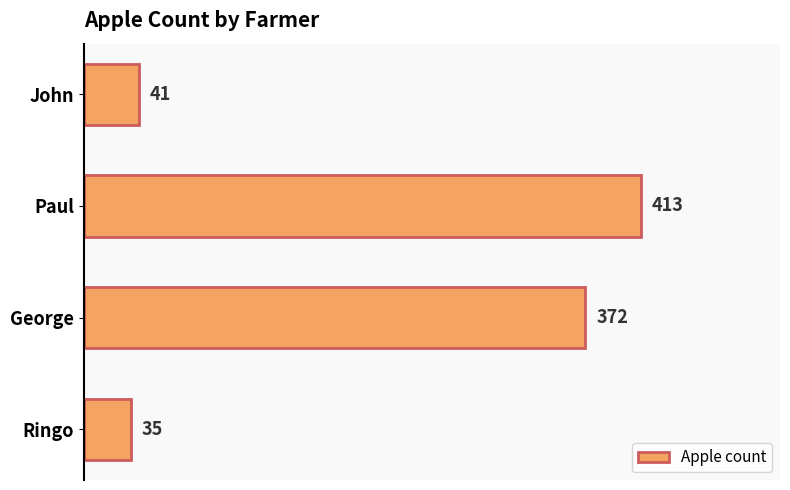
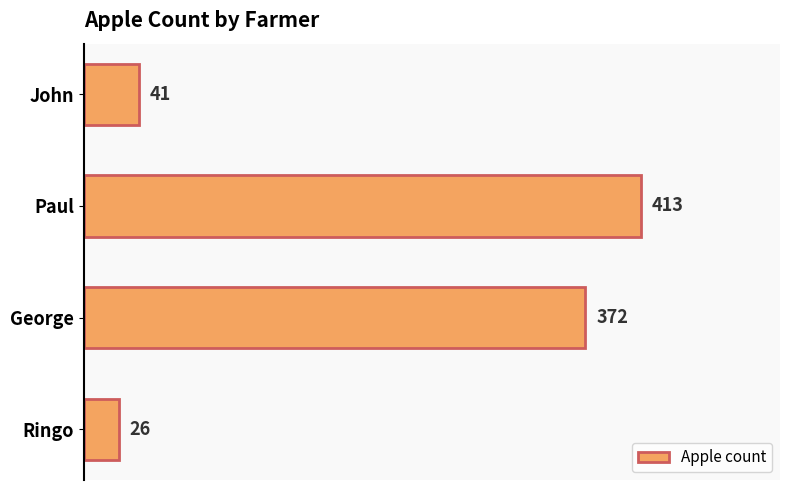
  {
    "John": 41,
    "Paul": 413,
    "George": 372,
-   "Ringo": 35
+   "Ringo": 26
  }
